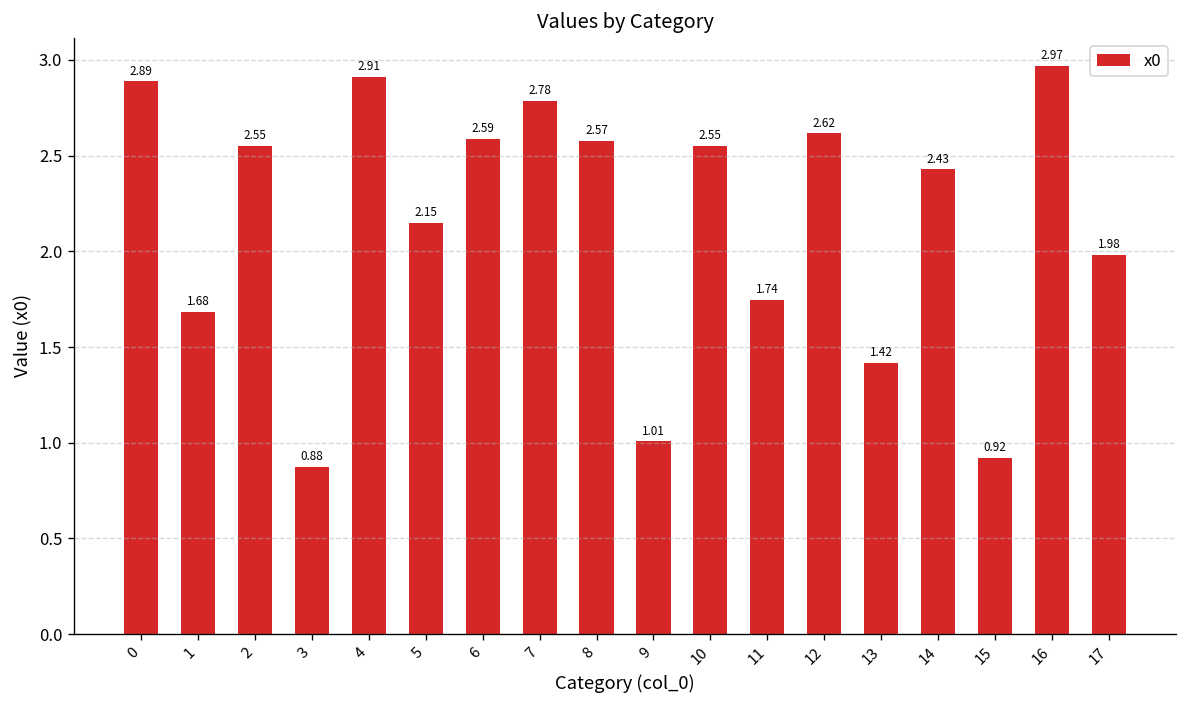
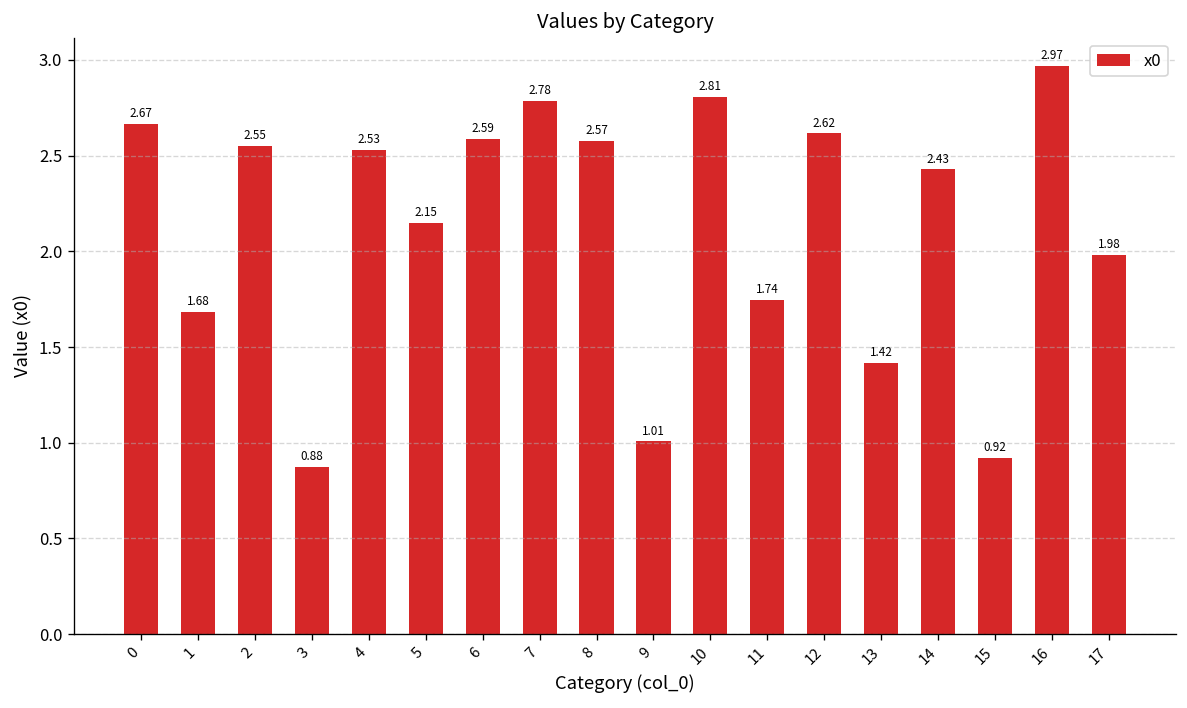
  {
-   "0": 2.89,
+   "0": 2.67,
    "1": 1.68,
    "2": 2.55,
    "3": 0.88,
-   "4": 2.91,
+   "4": 2.53,
    "5": 2.15,
    "6": 2.59,
    "7": 2.78,
    "8": 2.57,
    "9": 1.01,
-   "10": 2.55,
+   "10": 2.81,
    "11": 1.74,
    "12": 2.62,
    "13": 1.42,
    "14": 2.43,
    "15": 0.92,
    "16": 2.97,
    "17": 1.98
  }
